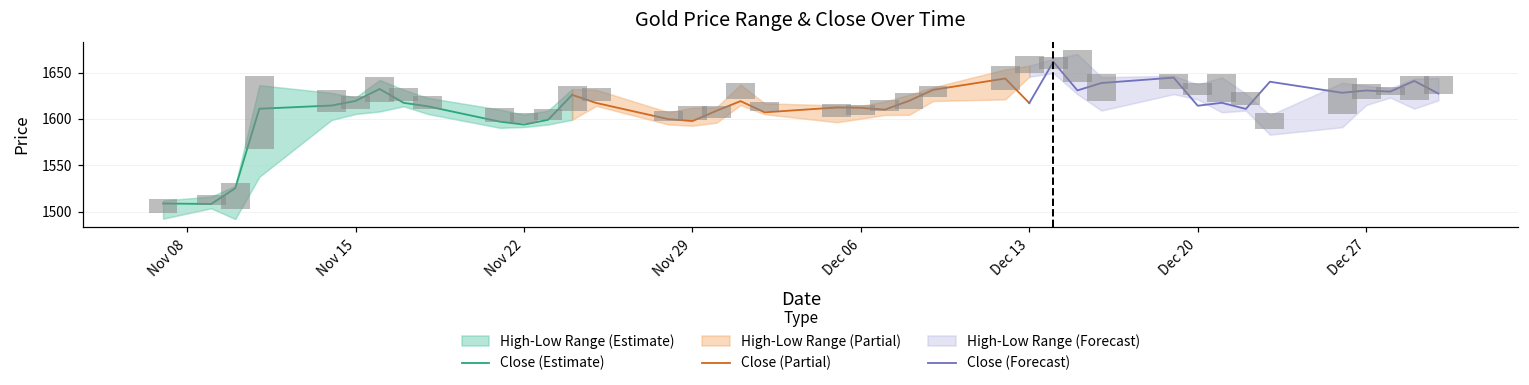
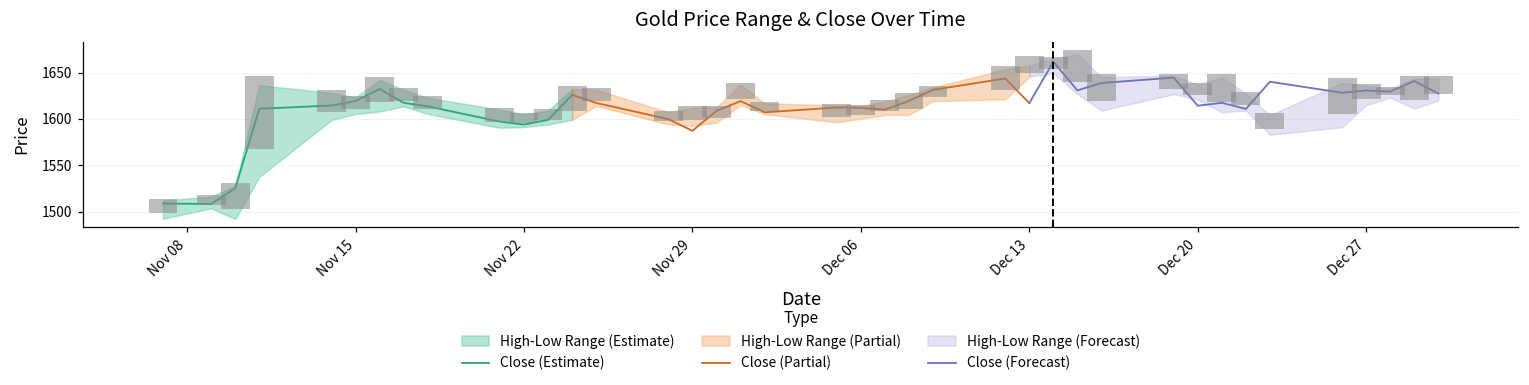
  {
    "Close (Estimate)": {
      "Nov 15": 1620,
      "Nov 22": 1590
    },
    "Close (Partial)": {
-     "Nov 29": 1600
+     "Nov 29": 1590
    },
    "Close (Forecast)": {
      "Dec 20": 1610,
      "Dec 27": 1630
    }
  }
